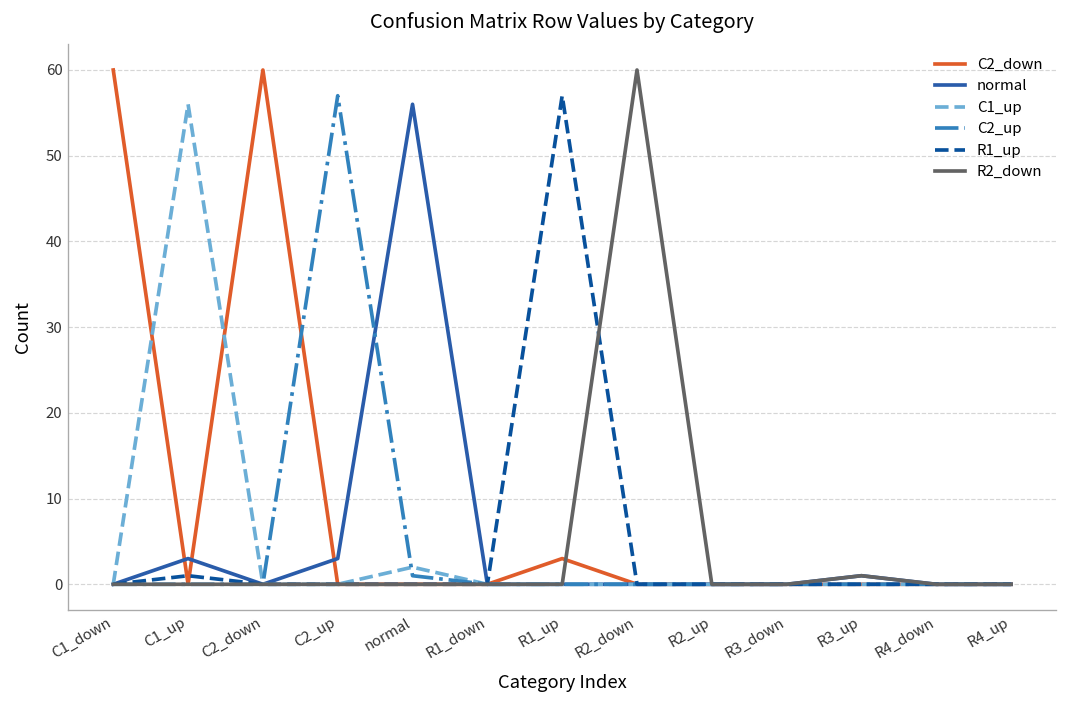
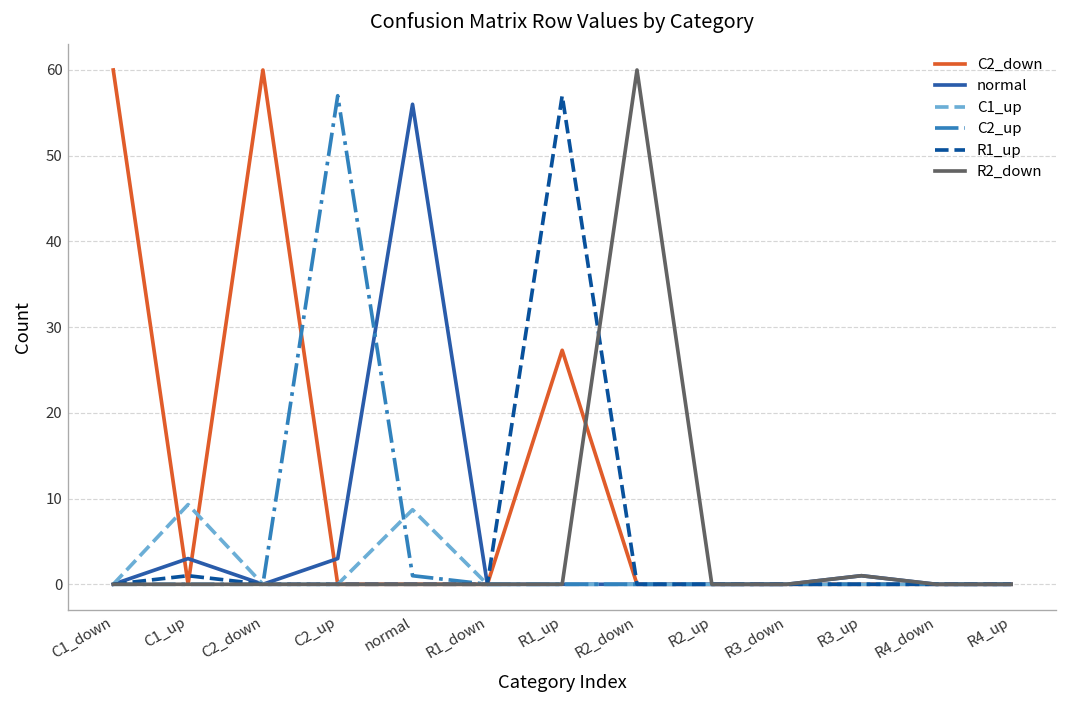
  {
    "C2_down": {
      "C1_down": 60,
      "C2_down": 60,
-     "R1_up": 3
+     "R1_up": 27
    },
    "C1_up": {
-     "C1_up": 56,
-     "normal": 2
+     "C1_up": 9,
+     "normal": 9
    },
    "R2_down": {
      "R2_down": 60
    }
  }
